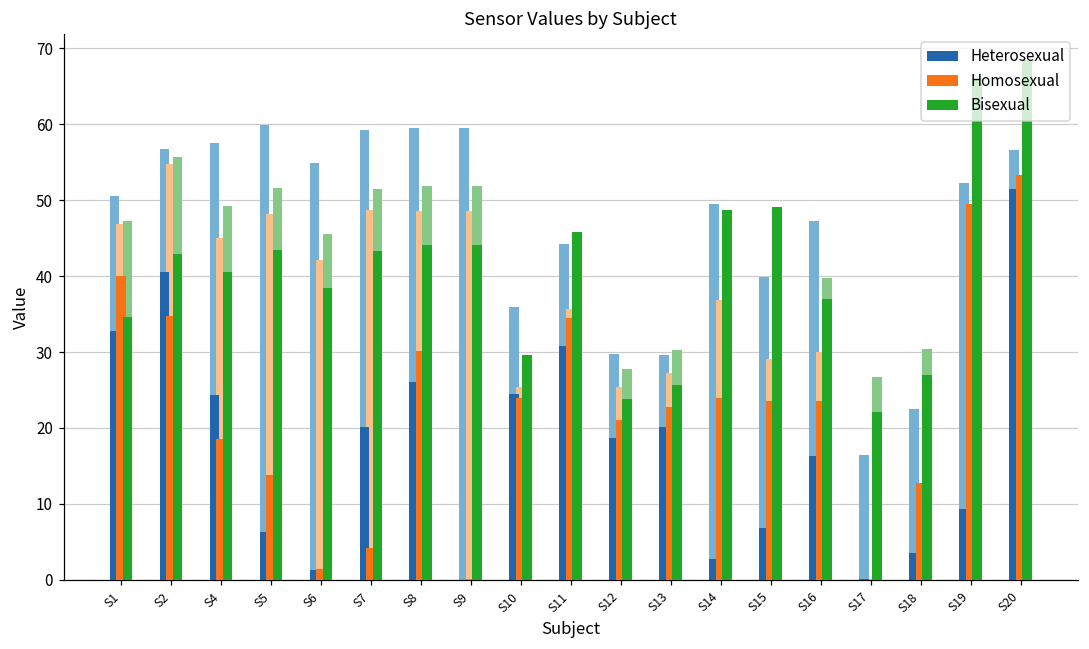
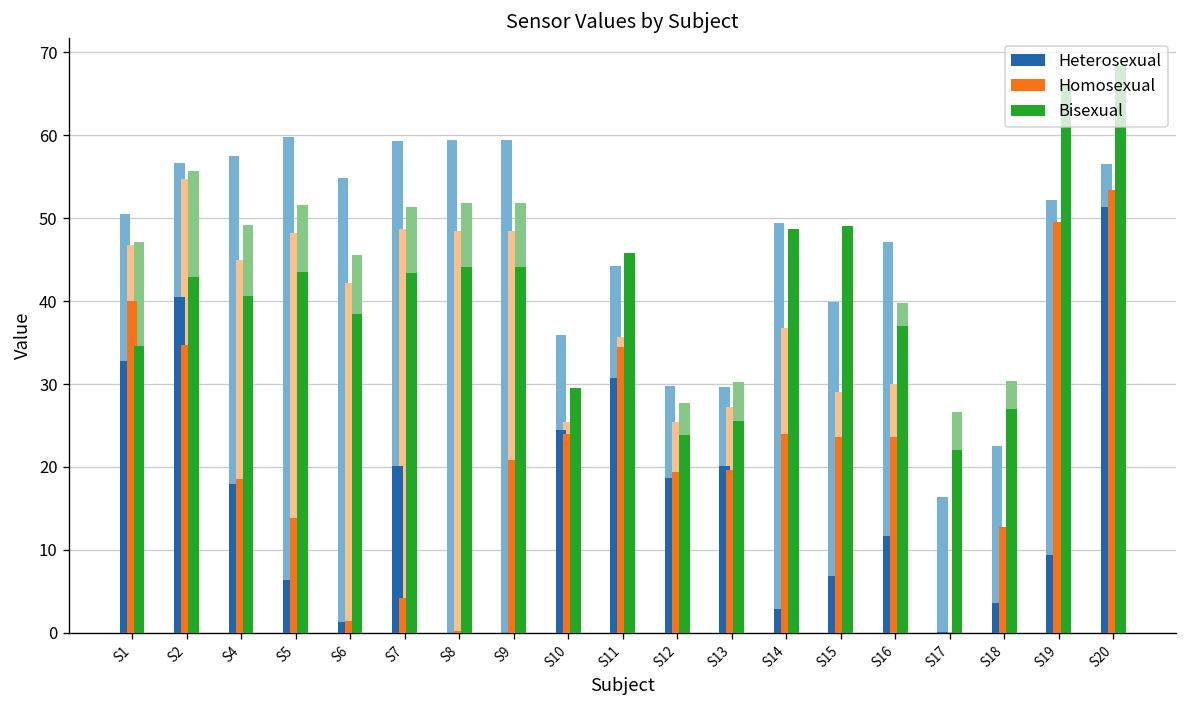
  {
    "Heterosexual": {
-     "S4": 24,
-     "S8": 26,
-     "S16": 16
+     "S4": 18,
+     "S8": 0,
+     "S16": 12
    },
    "Homosexual": {
-     "S8": 30,
-     "S9": 0,
-     "S12": 21,
-     "S13": 23,
+     "S8": 0,
+     "S9": 21,
+     "S12": 19,
+     "S13": 20,
      "S17": 0,
      "S18": 13,
      "S19": 50,
      "S20": 53
    },
    "Bisexual": {
      "S10": 30,
      "S11": 46,
      "S14": 49,
      "S15": 49
    }
  }
